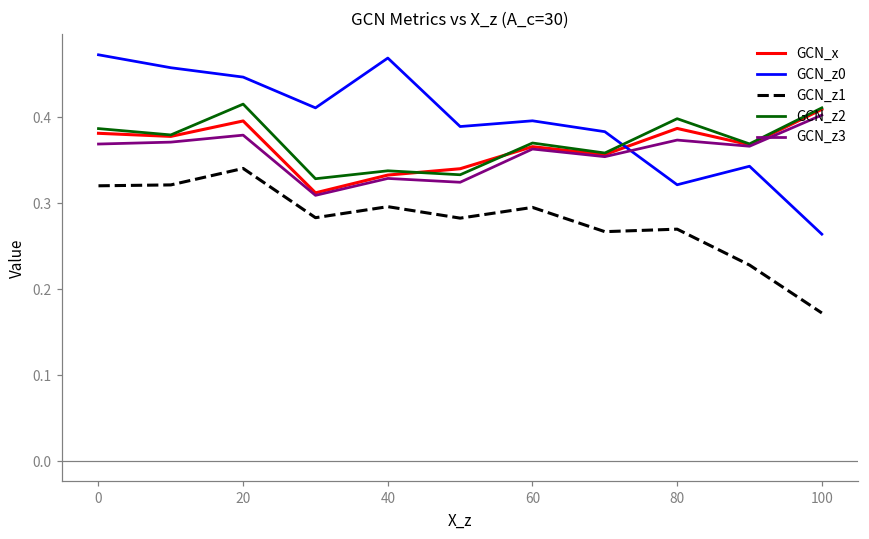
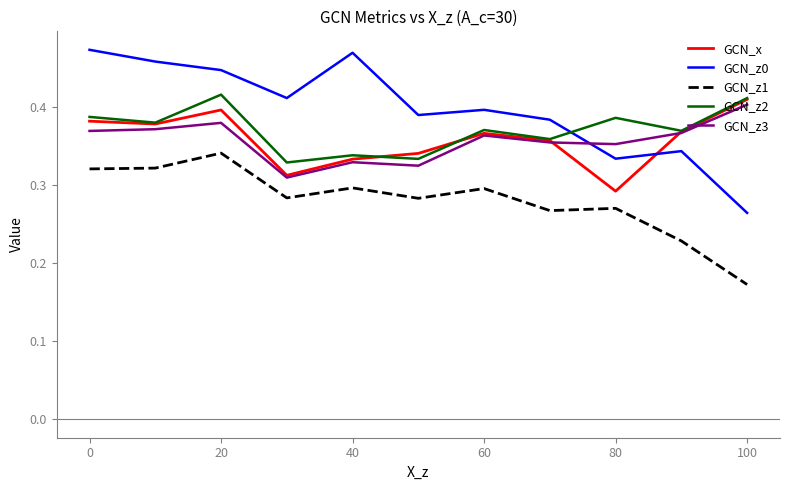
  {
    "GCN_x": {
      "0": 0.38,
      "20": 0.40,
      "40": 0.33,
-     "80": 0.39
+     "80": 0.29
    },
    "GCN_z0": {
      "0": 0.47,
      "20": 0.45,
      "40": 0.47,
      "60": 0.40,
-     "80": 0.32,
+     "80": 0.33,
      "100": 0.26
    },
    "GCN_z1": {
      "0": 0.32,
      "20": 0.34,
      "40": 0.30,
      "60": 0.30,
      "80": 0.27,
      "100": 0.17
    },
    "GCN_z2": {
      "0": 0.39,
      "20": 0.42,
      "40": 0.34,
      "60": 0.37,
-     "80": 0.40
+     "80": 0.39
    },
    "GCN_z3": {
      "0": 0.37,
      "20": 0.38,
      "40": 0.33,
-     "80": 0.37,
+     "80": 0.35,
      "100": 0.40
    }
  }
